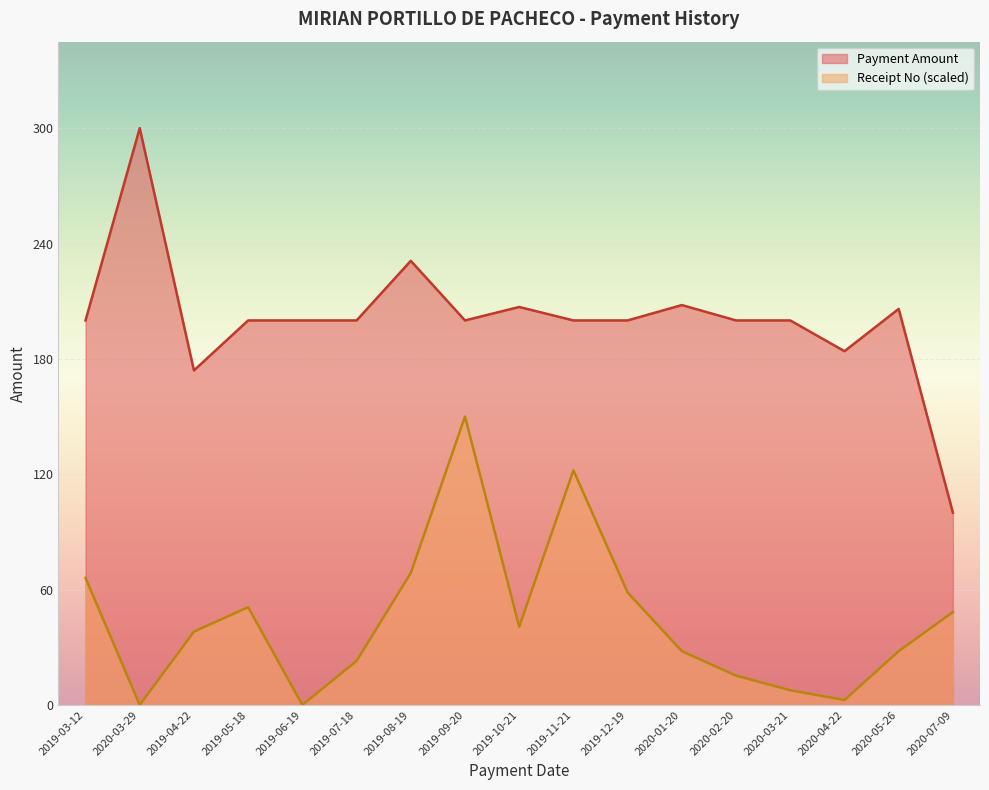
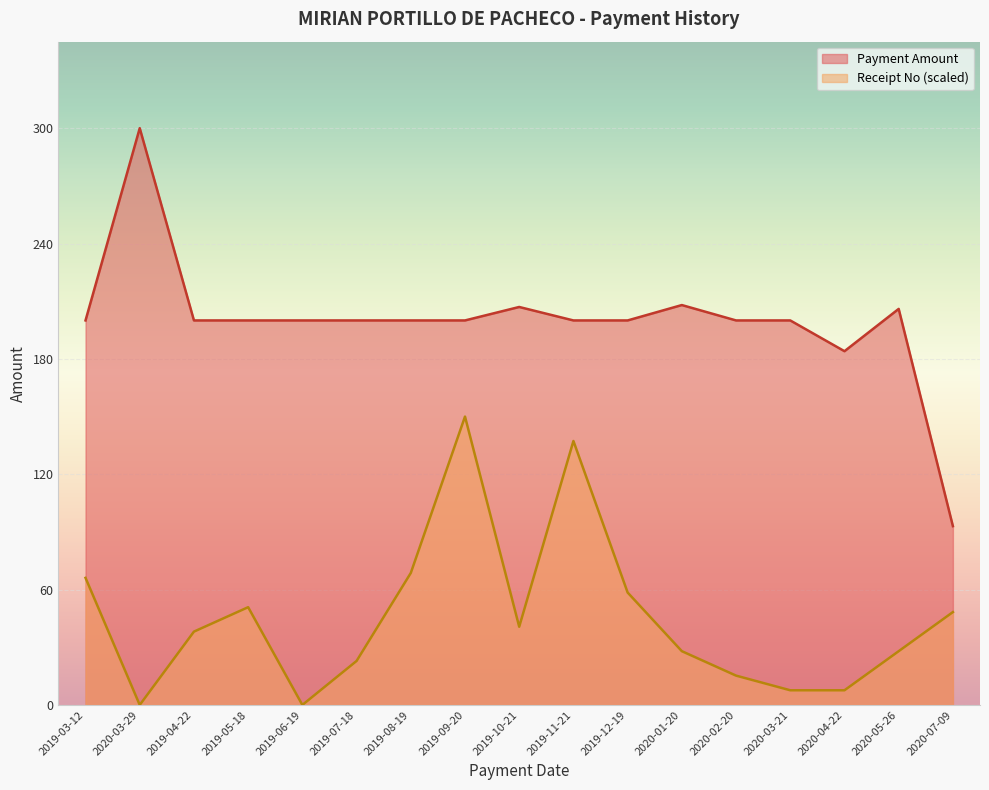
  {
    "Payment Amount": {
      "2019-03-12": 200,
      "2020-03-29": 300,
-     "2019-04-22": 174,
+     "2019-04-22": 200,
      "2019-05-18": 200,
      "2019-06-19": 200,
      "2019-07-18": 200,
-     "2019-08-19": 231,
+     "2019-08-19": 200,
      "2019-09-20": 200,
      "2019-10-21": 207,
      "2019-11-21": 200,
      "2019-12-19": 200,
      "2020-01-20": 208,
      "2020-02-20": 200,
      "2020-03-21": 200,
      "2020-04-22": 184,
      "2020-05-26": 206,
-     "2020-07-09": 100
+     "2020-07-09": 93
    },
    "Receipt No (scaled)": {
      "2019-03-12": 66,
      "2020-03-29": 0,
      "2019-04-22": 38,
      "2019-05-18": 51,
      "2019-06-19": 0,
      "2019-07-18": 23,
      "2019-08-19": 69,
      "2019-09-20": 150,
      "2019-10-21": 41,
-     "2019-11-21": 122,
+     "2019-11-21": 137,
      "2019-12-19": 58,
      "2020-01-20": 28,
      "2020-02-20": 15,
      "2020-03-21": 8,
-     "2020-04-22": 3,
+     "2020-04-22": 8,
      "2020-05-26": 28,
      "2020-07-09": 48
    }
  }
